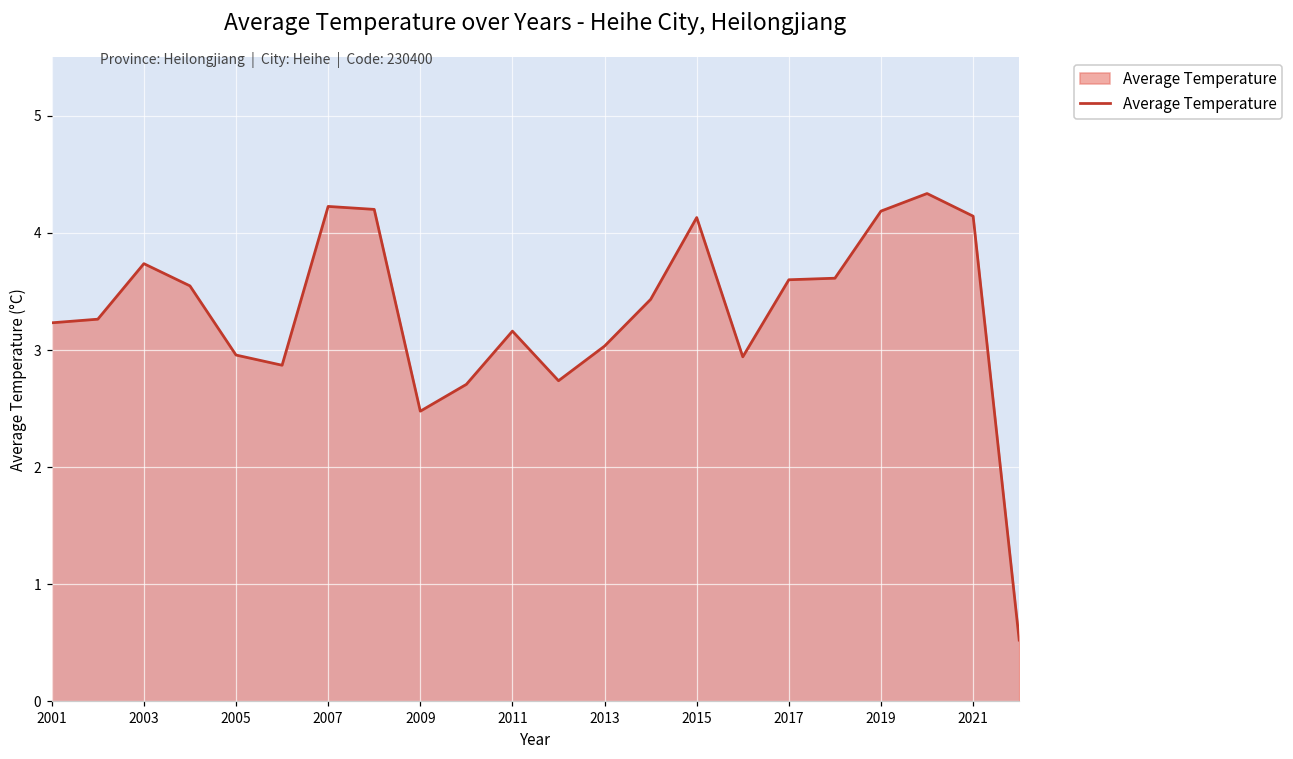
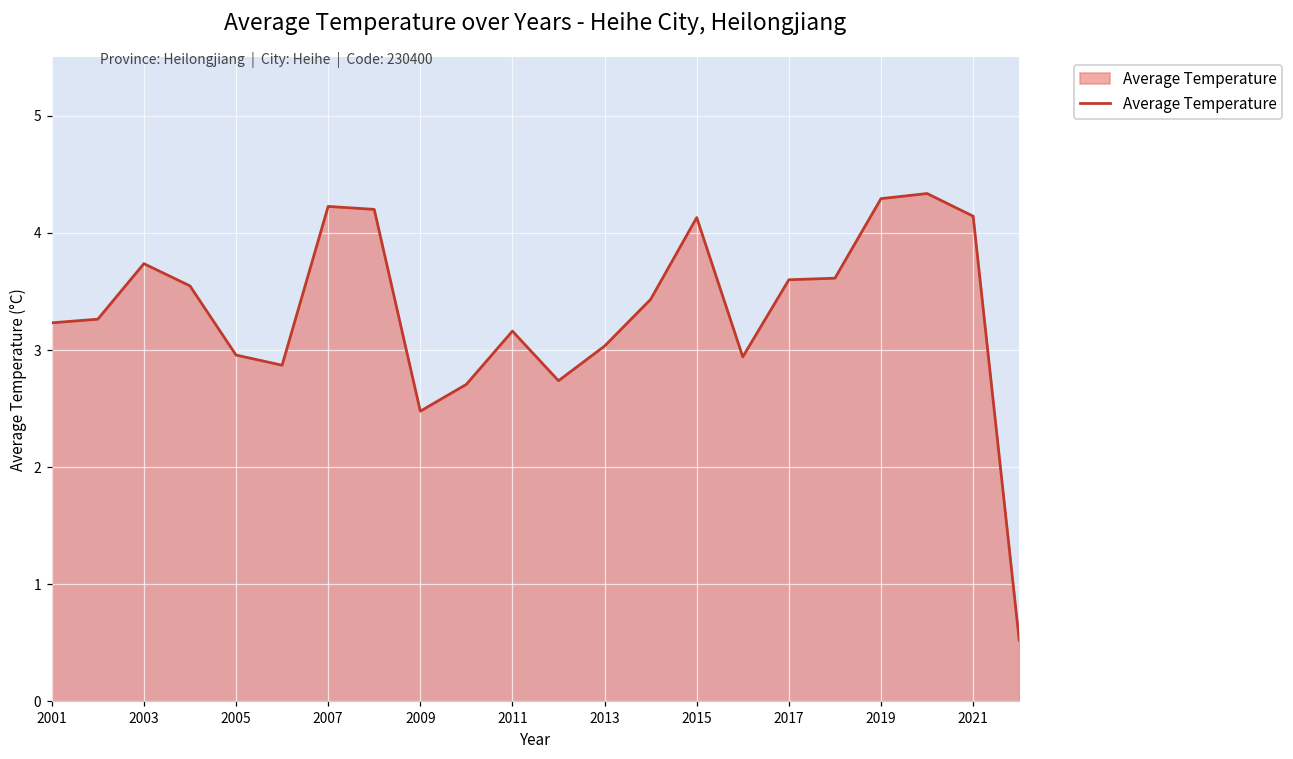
  {
    "2001": 3.23,
    "2003": 3.74,
    "2005": 2.96,
    "2007": 4.23,
    "2009": 2.48,
    "2011": 3.16,
    "2013": 3.03,
    "2015": 4.13,
    "2017": 3.60,
-   "2019": 4.19,
+   "2019": 4.29,
    "2021": 4.14
  }
